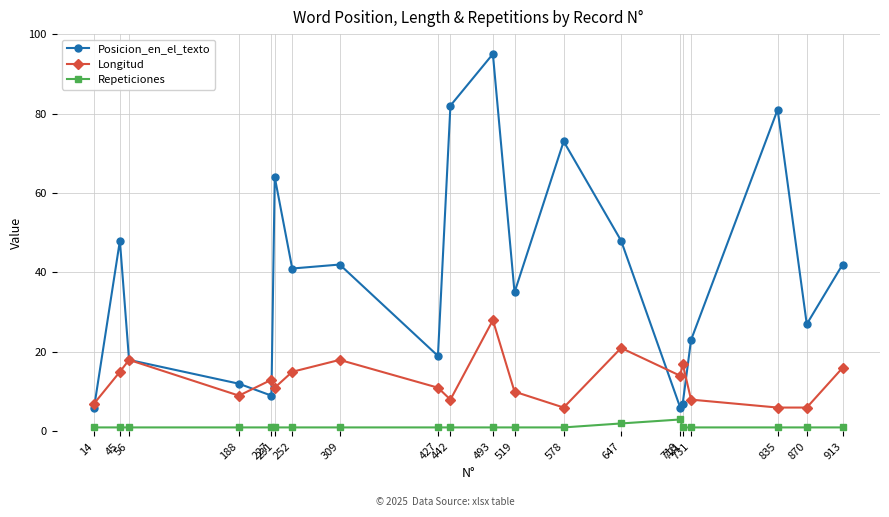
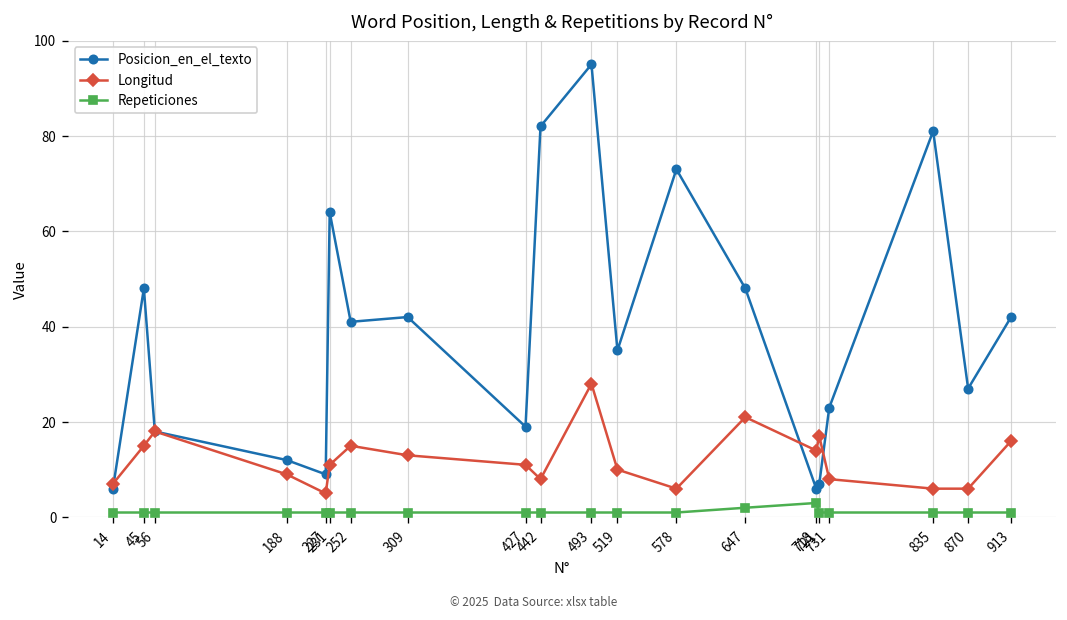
  {
    "Posicion_en_el_texto": {
      "14": 6,
      "45": 48,
      "188": 12,
      "227": 9,
      "231": 64,
      "252": 41,
      "309": 42,
      "427": 19,
      "442": 82,
      "493": 95,
      "519": 35,
      "578": 73,
      "647": 48,
      "718": 6,
      "721": 7,
      "731": 23,
      "835": 81,
      "870": 27,
      "913": 42
    },
    "Longitud": {
      "14": 7,
      "45": 15,
      "188": 9,
-     "227": 13,
+     "227": 5,
      "231": 11,
      "252": 15,
-     "309": 18,
+     "309": 13,
      "427": 11,
      "442": 8,
      "493": 28,
      "519": 10,
      "578": 6,
      "647": 21,
      "718": 14,
      "721": 17,
      "731": 8,
      "835": 6,
      "870": 6,
      "913": 16
    },
    "Repeticiones": {
      "14": 1,
      "45": 1,
      "56": 1,
      "188": 1,
      "227": 1,
      "231": 1,
      "252": 1,
      "309": 1,
      "427": 1,
      "442": 1,
      "493": 1,
      "519": 1,
      "578": 1,
      "647": 2,
      "718": 3,
      "721": 1,
      "731": 1,
      "835": 1,
      "870": 1,
      "913": 1
    }
  }
